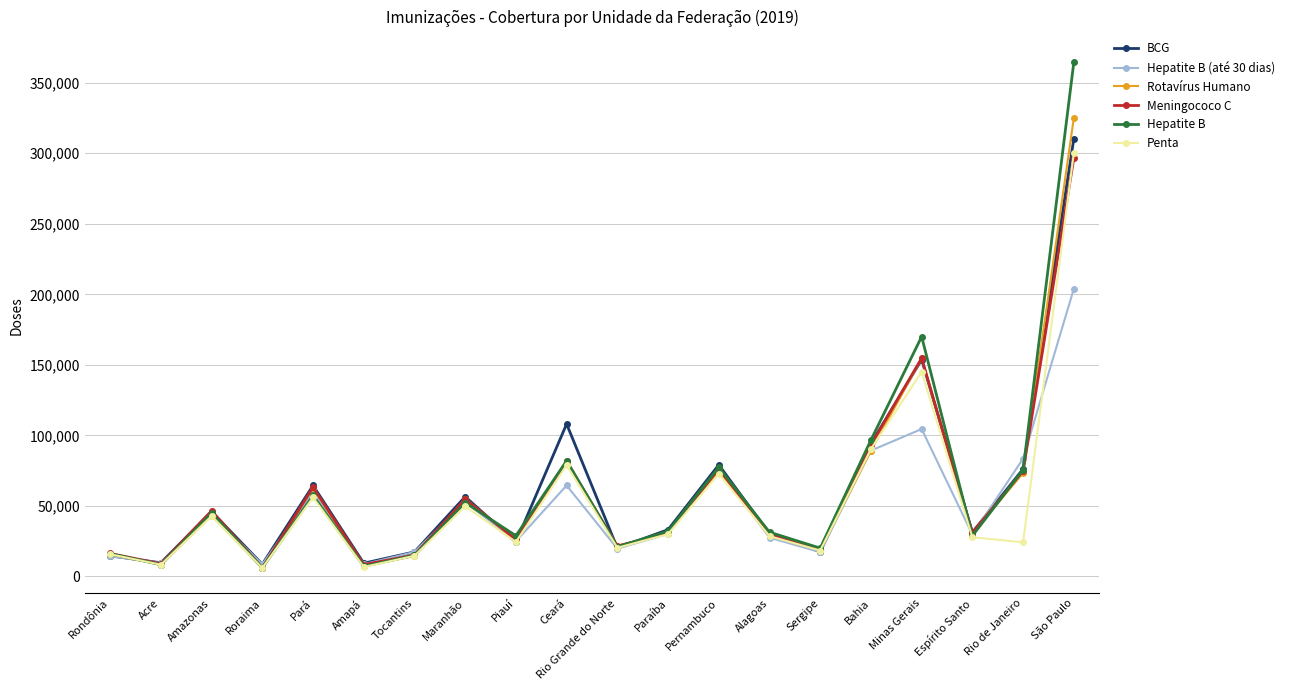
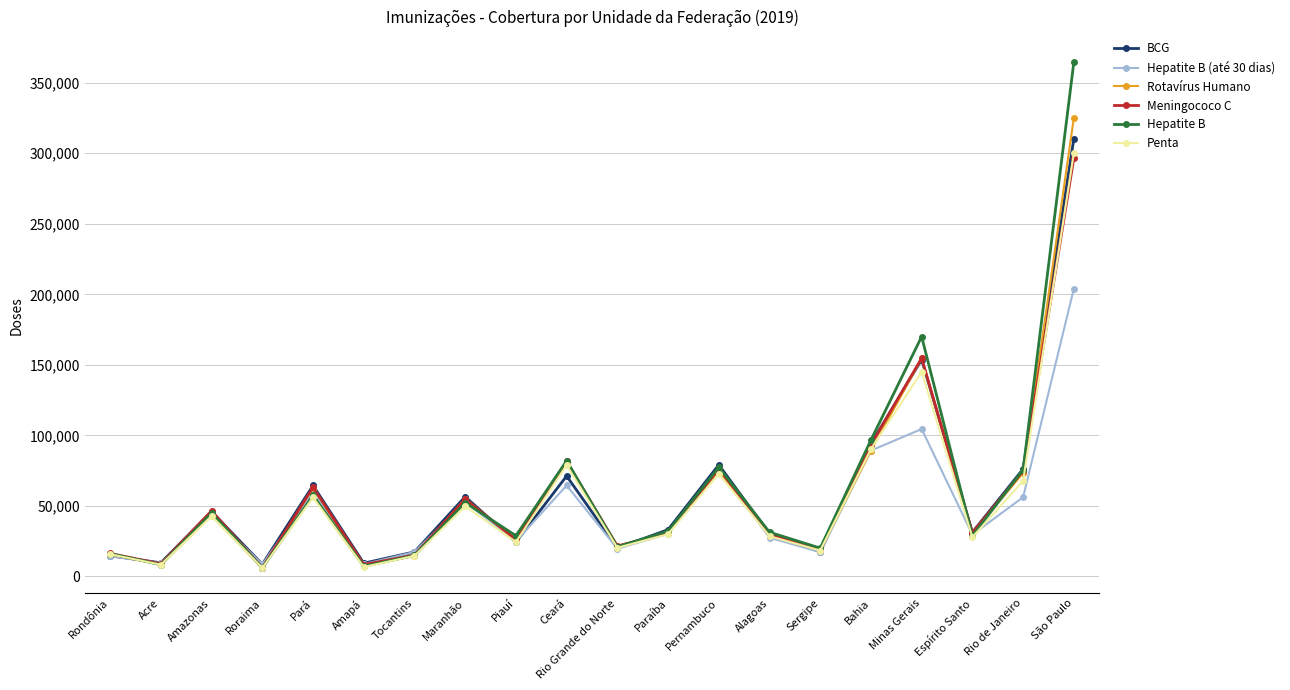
  {
    "BCG": {
-     "Ceará": "108,000",
+     "Ceará": "71,000",
      "São Paulo": "310,000"
    },
    "Hepatite B (até 30 dias)": {
      "Pará": "60,000",
      "Ceará": "65,000",
      "Minas Gerais": "105,000",
-     "Rio de Janeiro": "84,000",
+     "Rio de Janeiro": "56,000",
      "São Paulo": "204,000"
    },
    "Rotavírus Humano": {
      "São Paulo": "325,000"
    },
    "Meningococo C": {
      "São Paulo": "296,000"
    },
    "Hepatite B": {
      "Piauí": "29,000",
      "Bahia": "97,000",
      "Minas Gerais": "170,000",
      "São Paulo": "364,000"
    },
    "Penta": {
      "Maranhão": "50,000",
      "Ceará": "79,000",
      "Minas Gerais": "145,000",
-     "Rio de Janeiro": "24,000",
+     "Rio de Janeiro": "68,000",
      "São Paulo": "300,000"
    }
  }
